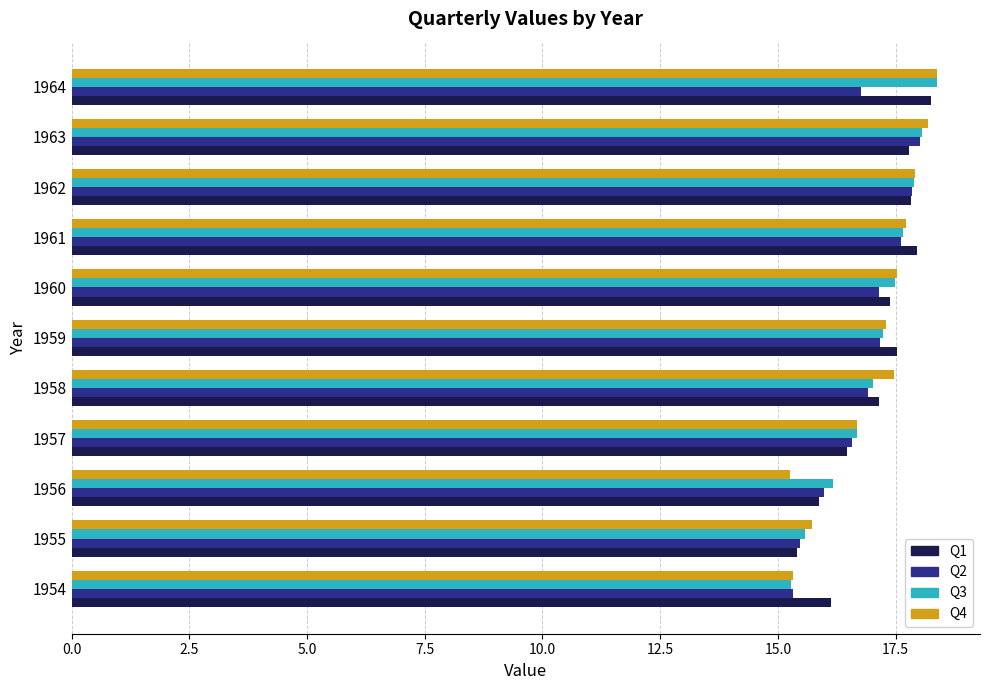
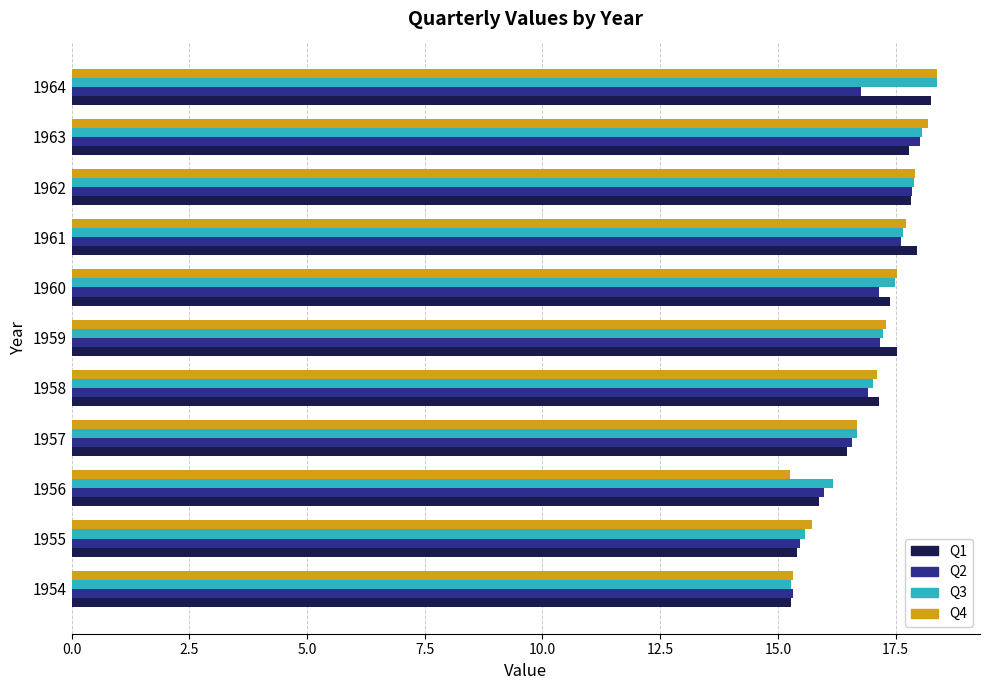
  {
    "Q1": {
      "1964": 18.3,
      "1963": 17.8,
      "1962": 17.8,
      "1961": 18.0,
      "1960": 17.4,
      "1959": 17.5,
      "1958": 17.2,
      "1957": 16.5,
      "1956": 15.9,
      "1955": 15.4,
-     "1954": 16.1
+     "1954": 15.3
    },
    "Q2": {
      "1964": 16.8,
      "1963": 18.0,
      "1962": 17.8,
      "1961": 17.6,
      "1960": 17.1,
      "1959": 17.2,
      "1958": 16.9,
      "1957": 16.6,
      "1956": 16.0,
      "1955": 15.5,
      "1954": 15.3
    },
    "Q3": {
      "1964": 18.4,
      "1963": 18.1,
      "1962": 17.9,
      "1961": 17.7,
      "1960": 17.5,
      "1959": 17.2,
      "1958": 17.0,
      "1957": 16.7,
      "1956": 16.2,
      "1955": 15.6,
      "1954": 15.3
    },
    "Q4": {
      "1964": 18.4,
      "1963": 18.2,
      "1962": 17.9,
      "1961": 17.7,
      "1960": 17.5,
      "1959": 17.3,
-     "1958": 17.5,
+     "1958": 17.1,
      "1957": 16.7,
      "1956": 15.2,
      "1955": 15.7,
      "1954": 15.3
    }
  }
